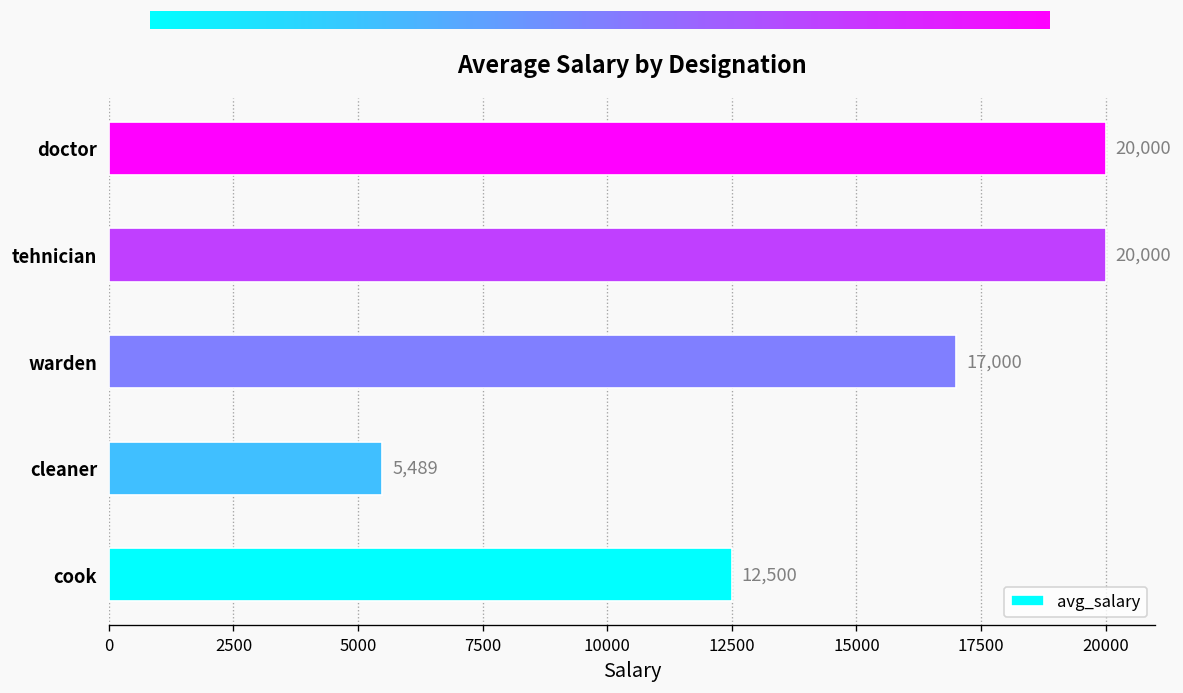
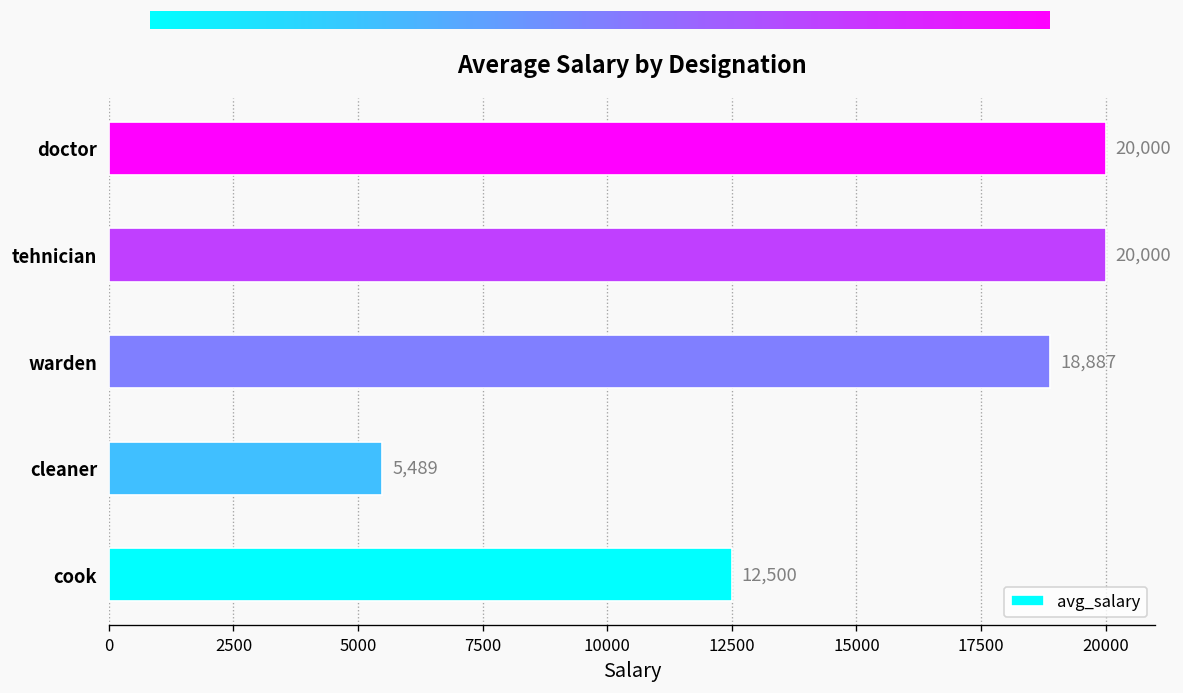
  {
    "doctor": "20,000",
    "tehnician": "20,000",
-   "warden": "17,000",
+   "warden": "18,887",
    "cleaner": "5,489",
    "cook": "12,500"
  }
